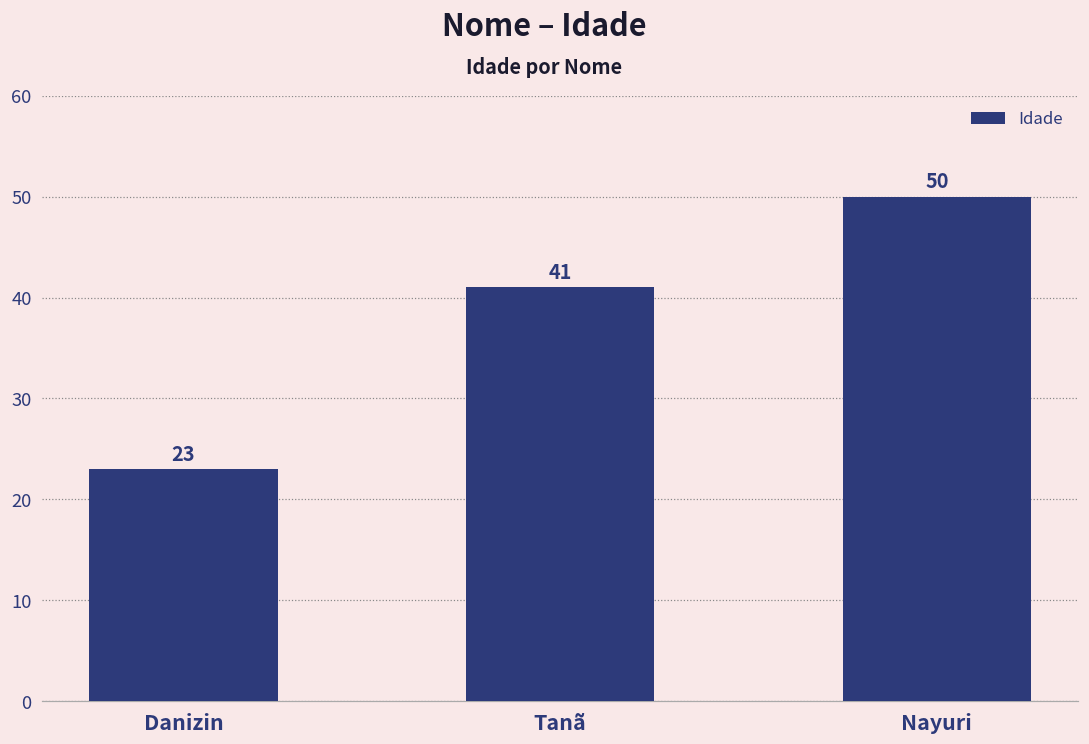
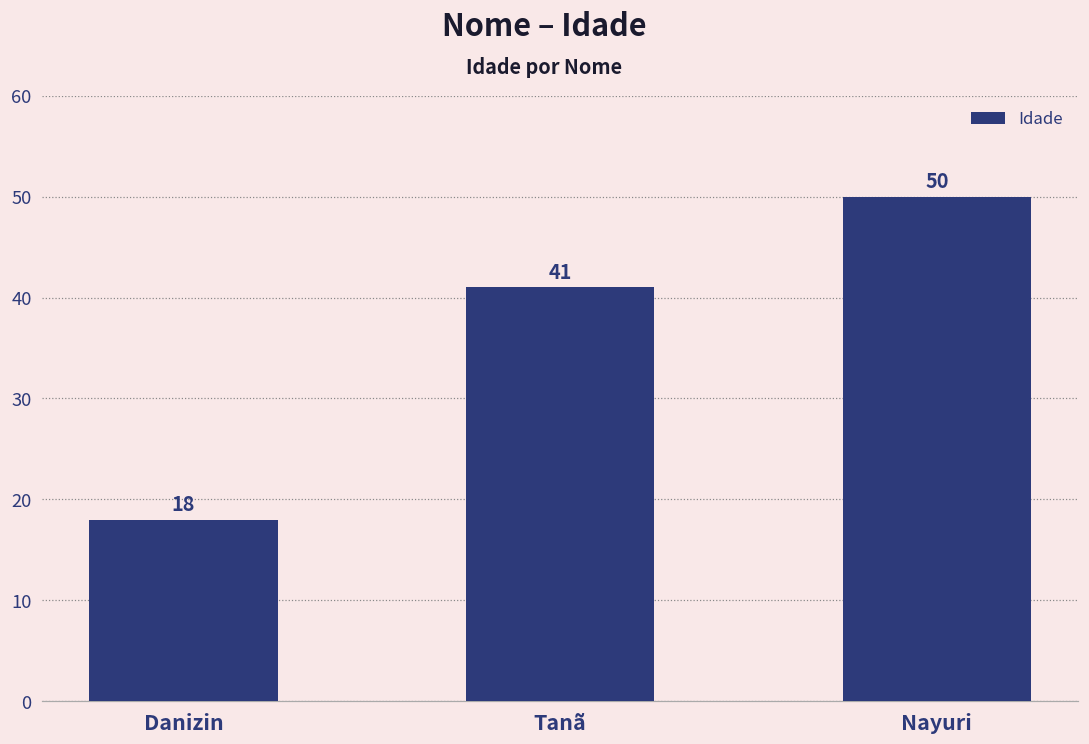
  {
-   "Danizin": 23,
+   "Danizin": 18,
    "Tanã": 41,
    "Nayuri": 50
  }
